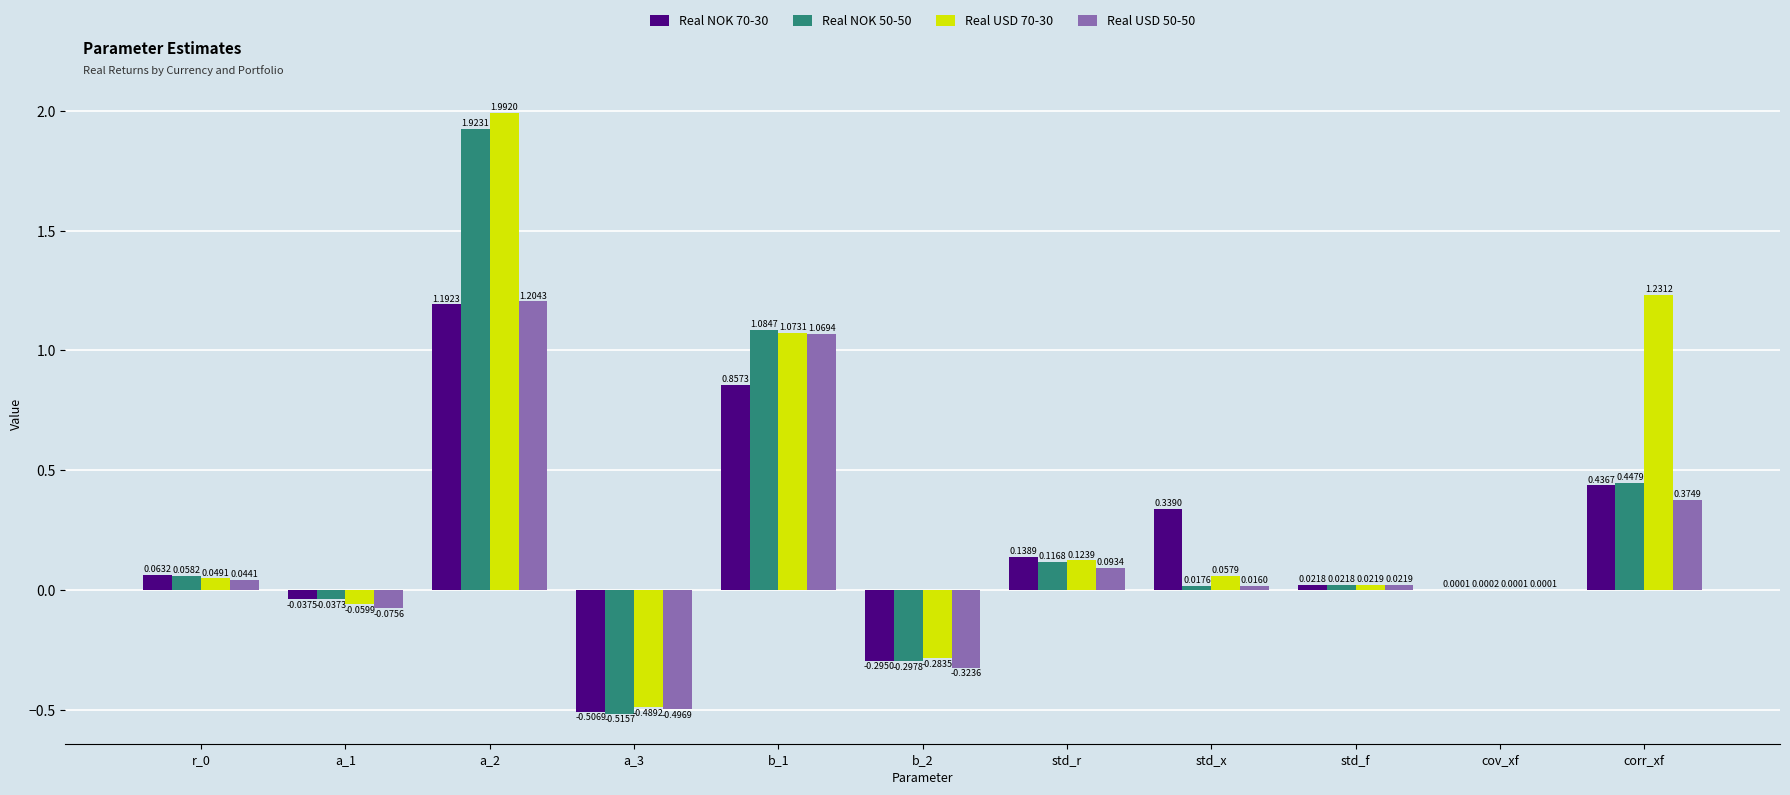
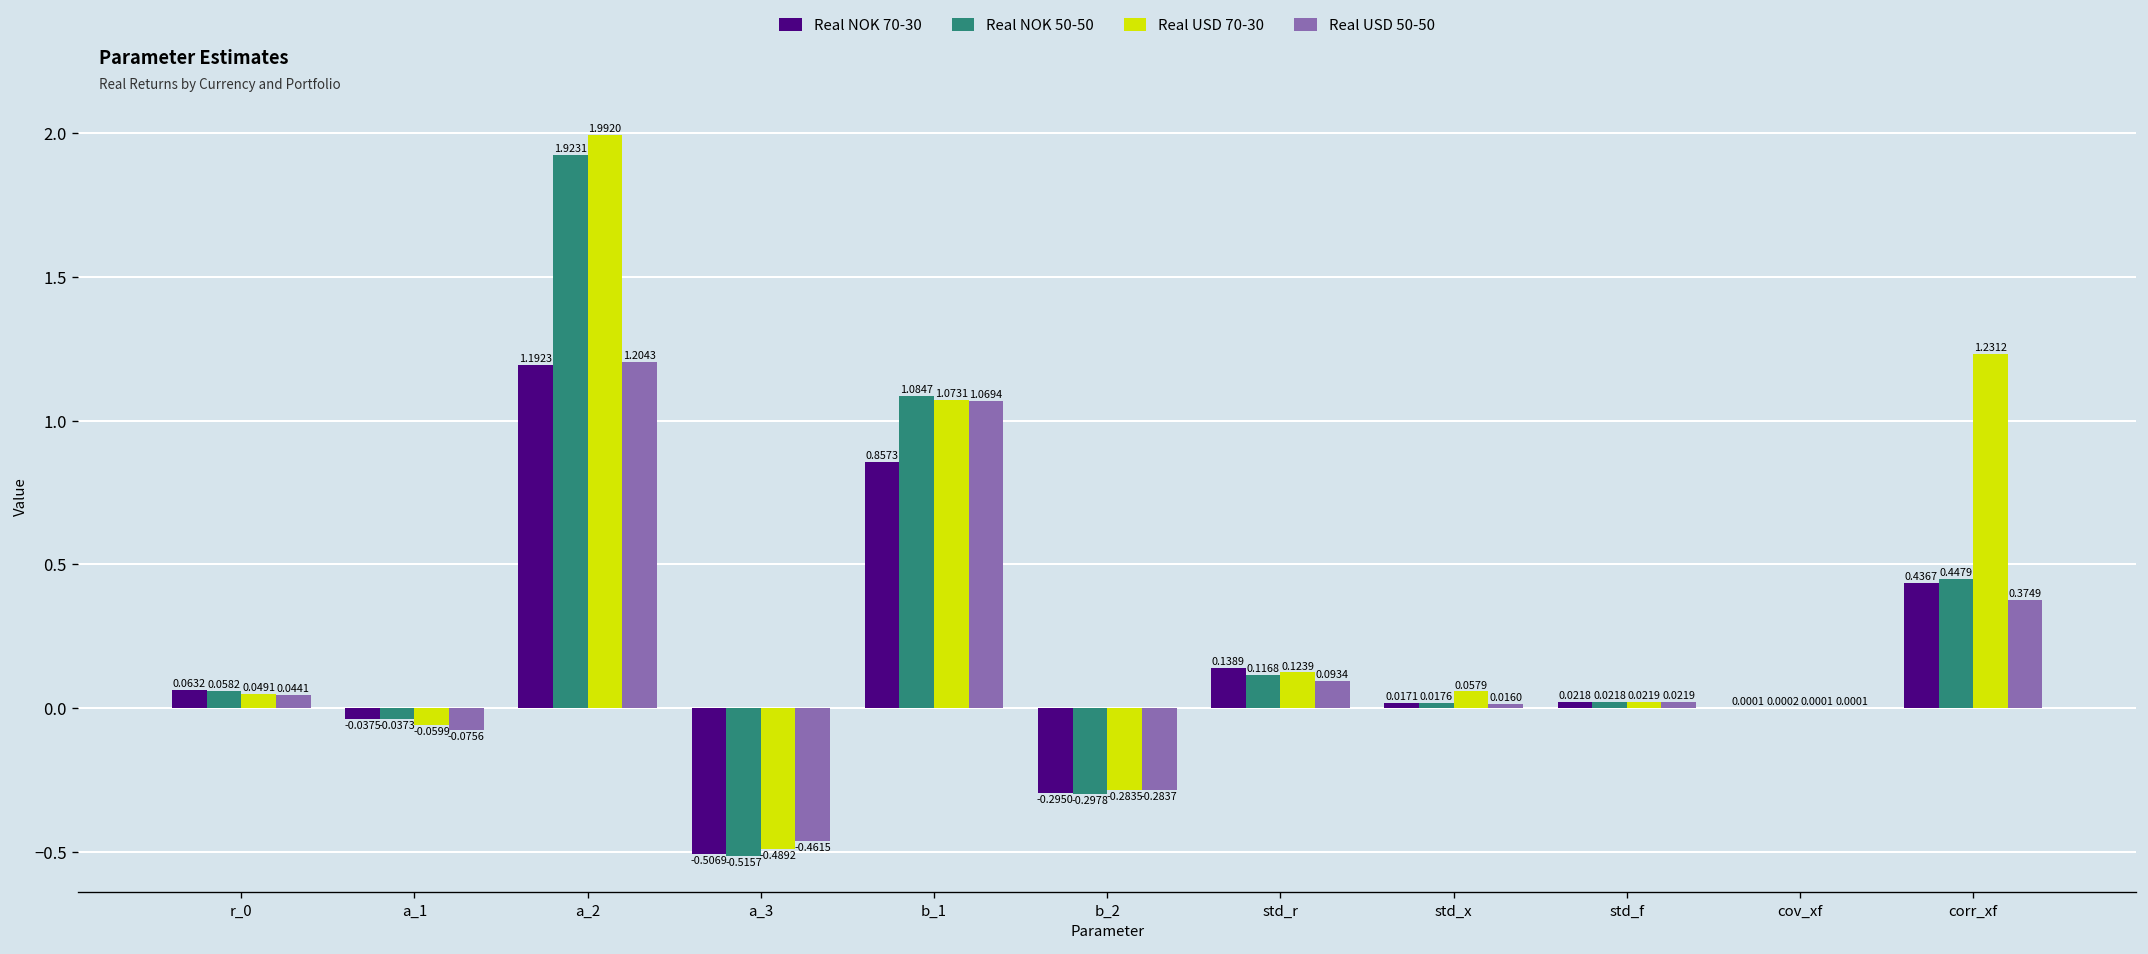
  {
    "Real NOK 70-30": {
      "r_0": 0.0632,
      "a_1": -0.0375,
      "a_2": 1.1923,
      "a_3": -0.5069,
      "b_1": 0.8573,
      "b_2": -0.2950,
      "std_r": 0.1389,
-     "std_x": 0.3390,
+     "std_x": 0.0171,
      "std_f": 0.0218,
      "cov_xf": 0.0001,
      "corr_xf": 0.4367
    },
    "Real NOK 50-50": {
      "r_0": 0.0582,
      "a_1": -0.0373,
      "a_2": 1.9231,
      "a_3": -0.5157,
      "b_1": 1.0847,
      "b_2": -0.2978,
      "std_r": 0.1168,
      "std_x": 0.0176,
      "std_f": 0.0218,
      "cov_xf": 0.0002,
      "corr_xf": 0.4479
    },
    "Real USD 70-30": {
      "r_0": 0.0491,
      "a_1": -0.0599,
      "a_2": 1.9920,
      "a_3": -0.4892,
      "b_1": 1.0731,
      "b_2": -0.2835,
      "std_r": 0.1239,
      "std_x": 0.0579,
      "std_f": 0.0219,
      "cov_xf": 0.0001,
      "corr_xf": 1.2312
    },
    "Real USD 50-50": {
      "r_0": 0.0441,
      "a_1": -0.0756,
      "a_2": 1.2043,
-     "a_3": -0.4969,
+     "a_3": -0.4615,
      "b_1": 1.0694,
-     "b_2": -0.3236,
+     "b_2": -0.2837,
      "std_r": 0.0934,
      "std_x": 0.0160,
      "std_f": 0.0219,
      "cov_xf": 0.0001,
      "corr_xf": 0.3749
    }
  }
